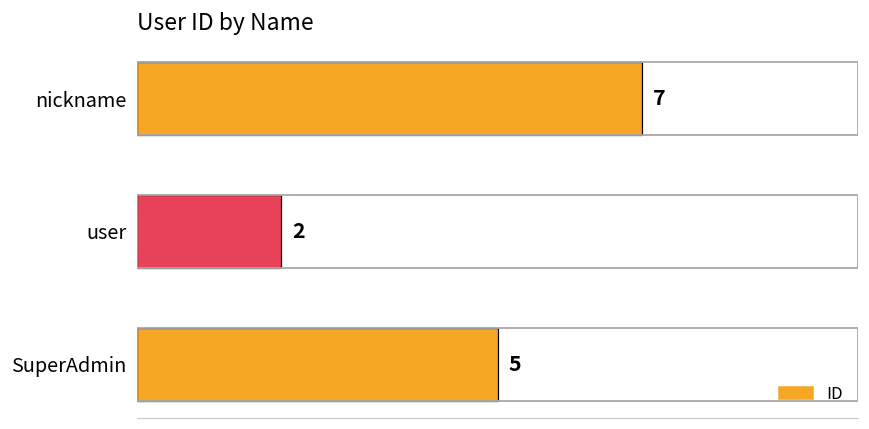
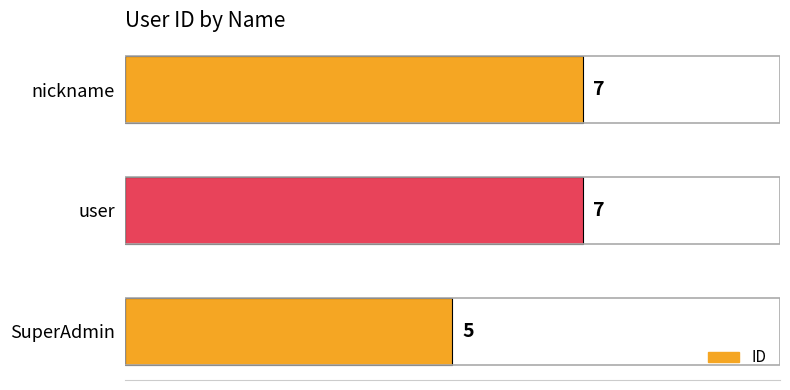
  {
    "nickname": 7,
-   "user": 2,
+   "user": 7,
    "SuperAdmin": 5
  }
